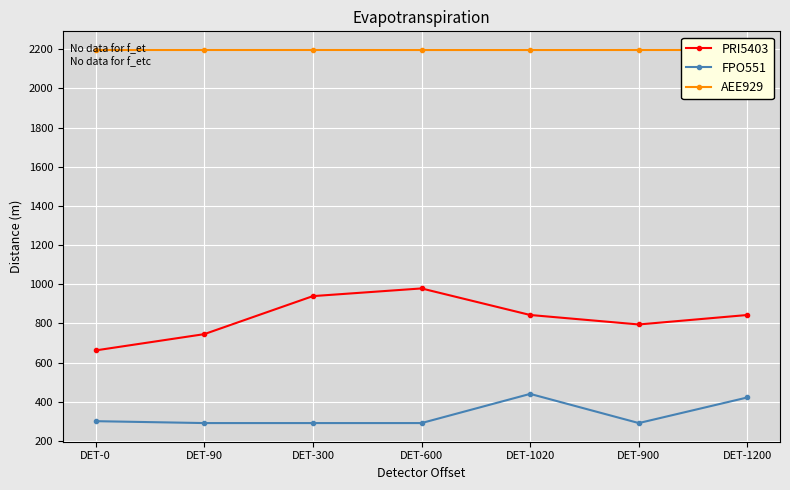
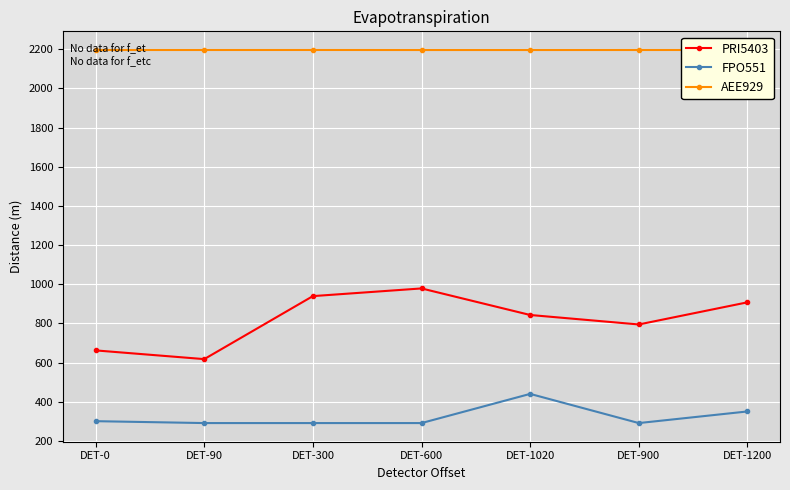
  {
    "PRI5403": {
      "DET-0": 660,
-     "DET-90": 750,
+     "DET-90": 620,
      "DET-300": 940,
      "DET-600": 980,
      "DET-1020": 840,
      "DET-900": 790,
-     "DET-1200": 840
+     "DET-1200": 910
    },
    "FPO551": {
      "DET-0": 300,
      "DET-90": 290,
      "DET-300": 290,
      "DET-600": 290,
      "DET-1020": 440,
      "DET-900": 290,
-     "DET-1200": 420
+     "DET-1200": 350
    },
    "AEE929": {
      "DET-0": 2200,
      "DET-90": 2200,
      "DET-300": 2200,
      "DET-600": 2200,
      "DET-1020": 2200,
      "DET-900": 2200
    }
  }
